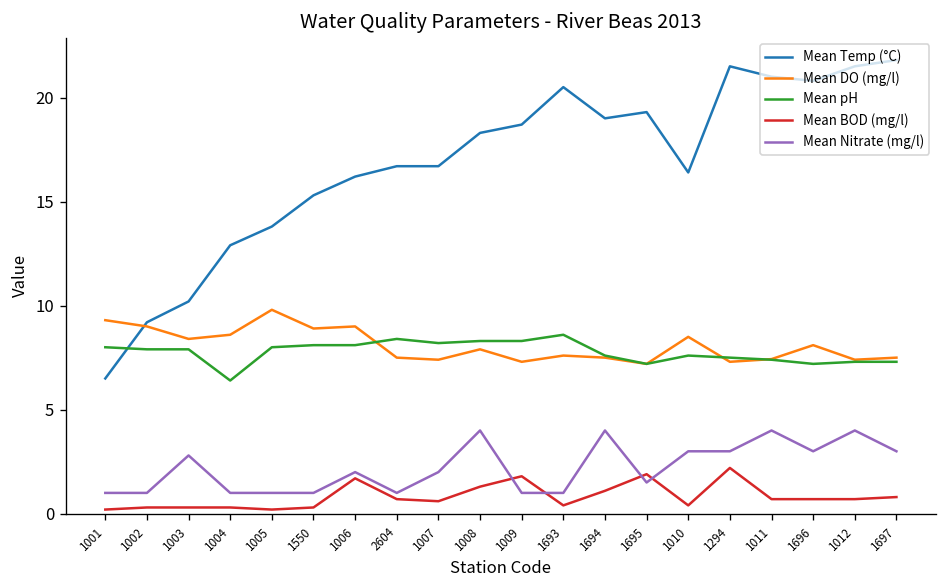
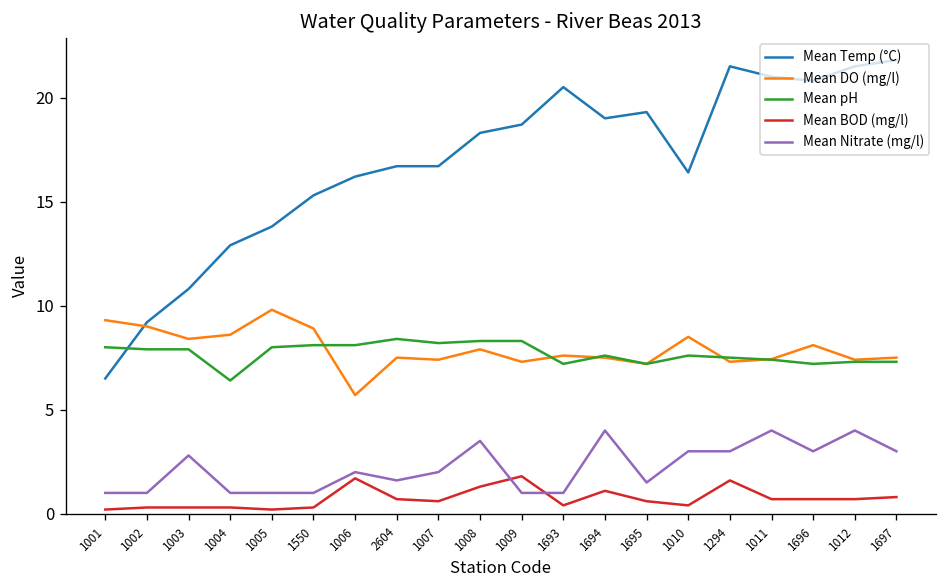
  {
    "Mean Temp (°C)": {
      "1001": 6.5,
      "1002": 9.2,
-     "1003": 10.2,
+     "1003": 10.8,
      "1004": 12.9,
      "1005": 13.8,
      "1550": 15.3,
      "1006": 16.2,
      "2604": 16.7,
      "1007": 16.7,
      "1008": 18.3,
      "1009": 18.7,
      "1693": 20.5,
      "1694": 19.0,
      "1695": 19.3,
      "1010": 16.4,
      "1294": 21.5
    },
    "Mean DO (mg/l)": {
      "1001": 9.3,
      "1002": 9.0,
      "1003": 8.4,
      "1004": 8.6,
      "1005": 9.8,
      "1550": 8.9,
-     "1006": 9.0,
+     "1006": 5.7,
      "2604": 7.5,
      "1007": 7.4,
      "1008": 7.9,
      "1009": 7.3,
      "1693": 7.6,
      "1010": 8.5,
      "1294": 7.3,
      "1696": 8.1,
      "1697": 7.5
    },
    "Mean pH": {
      "1001": 8.0,
      "1002": 7.9,
      "1003": 7.9,
      "1004": 6.4,
      "1005": 8.0,
      "1550": 8.1,
      "1006": 8.1,
      "2604": 8.4,
      "1007": 8.2,
      "1008": 8.3,
      "1009": 8.3,
-     "1693": 8.6,
+     "1693": 7.2,
      "1010": 7.6,
      "1294": 7.5,
      "1696": 7.2,
      "1697": 7.3
    },
    "Mean BOD (mg/l)": {
      "1001": 0.2,
      "1002": 0.3,
      "1003": 0.3,
      "1004": 0.3,
      "1005": 0.2,
      "1550": 0.3,
      "1006": 1.7,
      "2604": 0.7,
      "1007": 0.6,
      "1008": 1.3,
      "1009": 1.8,
      "1693": 0.4,
      "1694": 1.1,
-     "1695": 1.9,
+     "1695": 0.6,
      "1010": 0.4,
-     "1294": 2.2,
+     "1294": 1.6,
      "1011": 0.7,
      "1696": 0.7,
      "1012": 0.7,
      "1697": 0.8
    },
    "Mean Nitrate (mg/l)": {
      "1001": 1.0,
      "1002": 1.0,
      "1003": 2.8,
      "1004": 1.0,
      "1005": 1.0,
      "1550": 1.0,
      "1006": 2.0,
-     "2604": 1.0,
+     "2604": 1.6,
      "1007": 2.0,
-     "1008": 4.0,
+     "1008": 3.5,
      "1009": 1.0,
      "1693": 1.0,
      "1694": 4.0,
      "1695": 1.5,
      "1010": 3.0,
      "1294": 3.0,
      "1011": 4.0,
      "1696": 3.0,
      "1012": 4.0,
      "1697": 3.0
    }
  }
